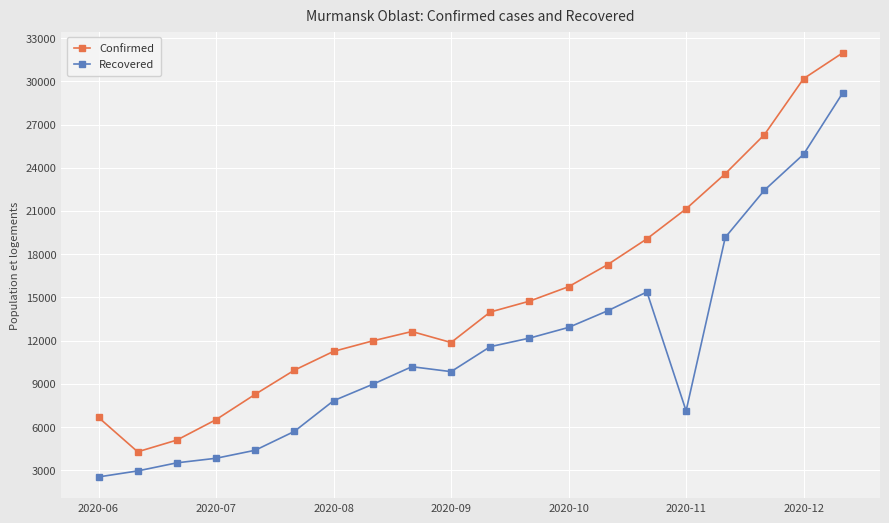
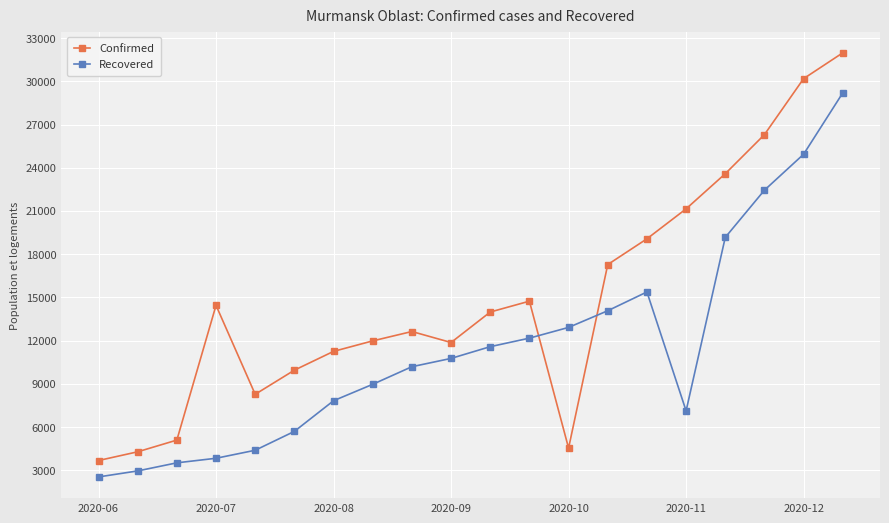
  {
    "Confirmed": {
-     "2020-06": 6700,
-     "2020-07": 6500,
+     "2020-06": 3700,
+     "2020-07": 14400,
      "2020-08": 11300,
      "2020-09": 11900,
-     "2020-10": 15700,
+     "2020-10": 4500,
      "2020-11": 21100,
      "2020-12": 30200
    },
    "Recovered": {
      "2020-06": 2500,
      "2020-07": 3800,
      "2020-08": 7800,
-     "2020-09": 9800,
+     "2020-09": 10800,
      "2020-10": 12900,
      "2020-11": 7100,
      "2020-12": 24900
    }
  }
